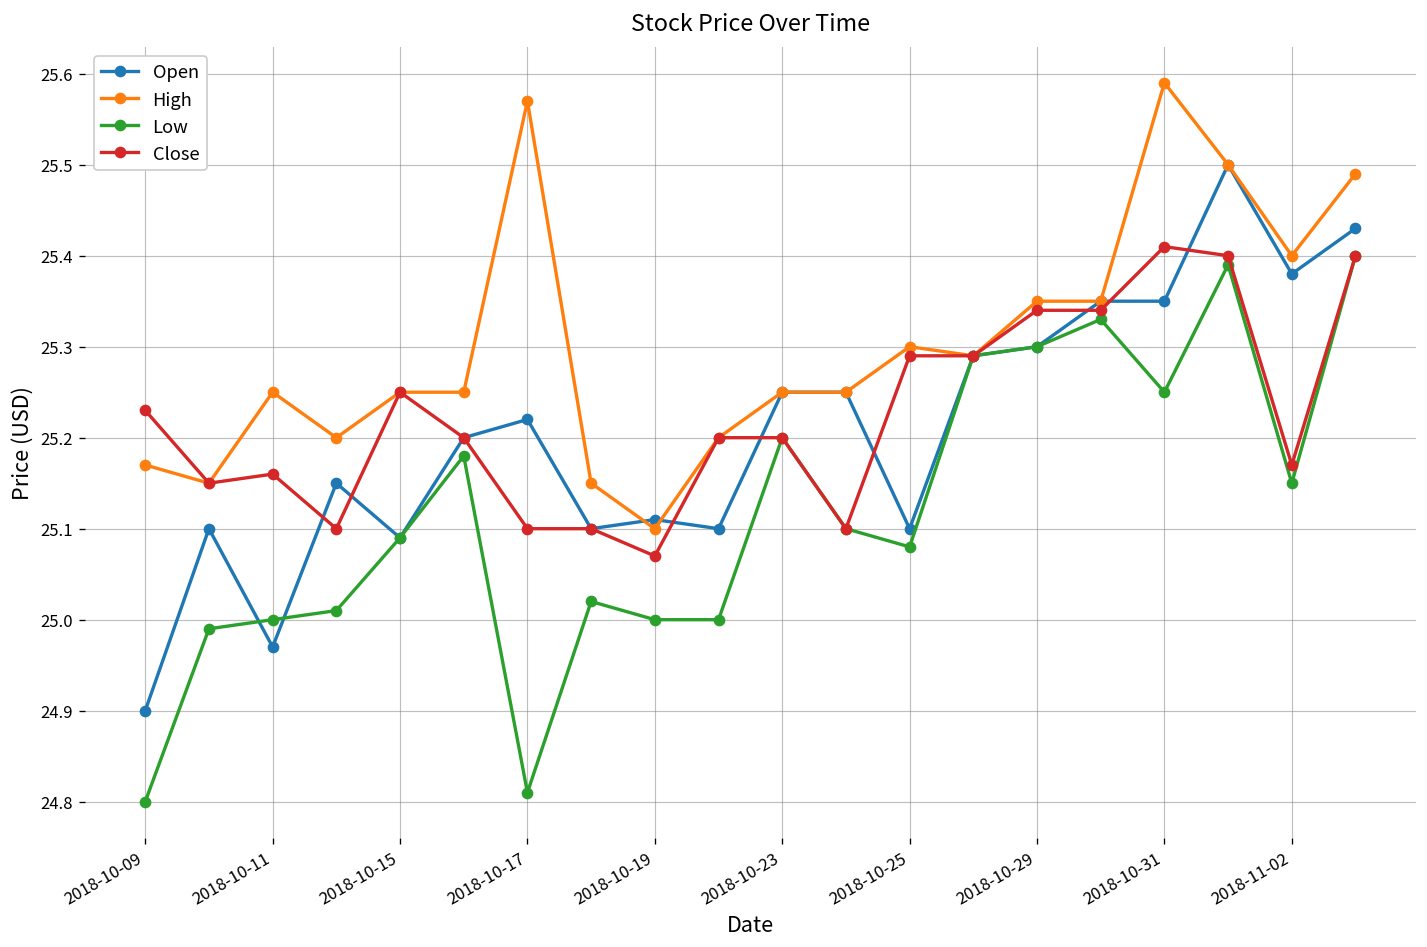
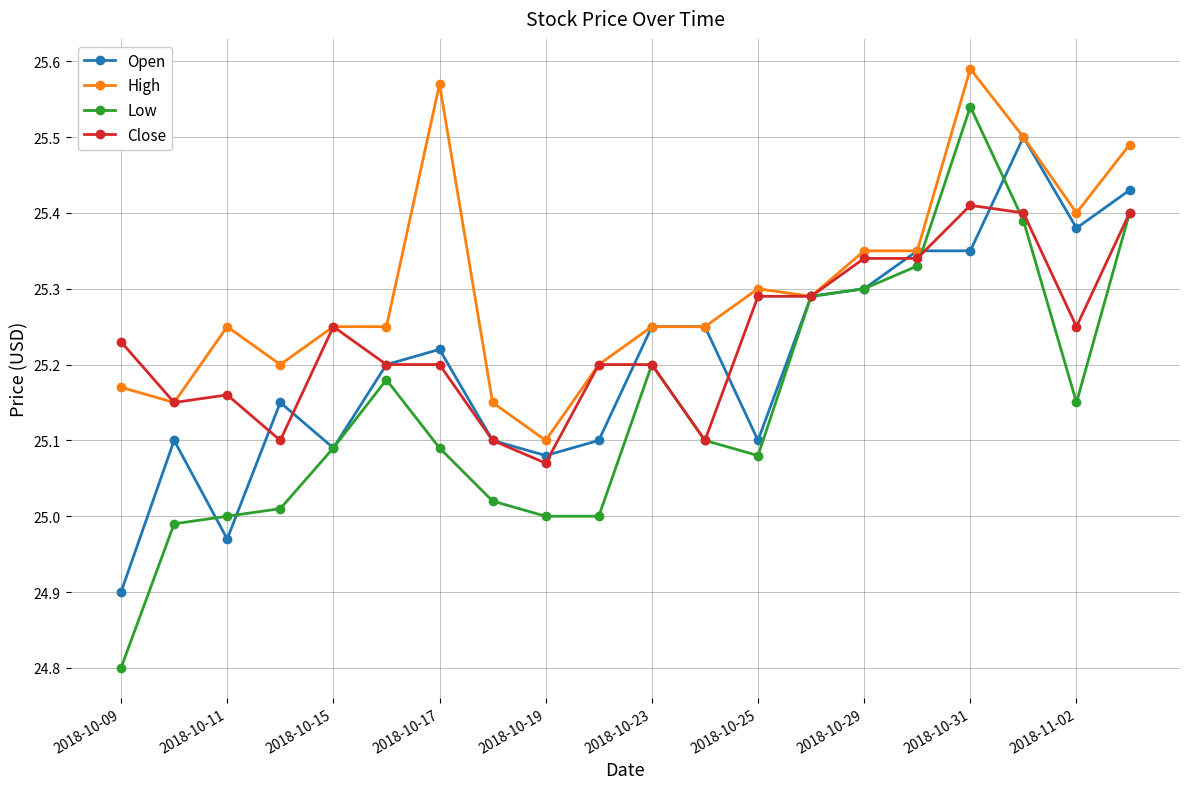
  {
    "Open": {
      "2018-10-09": 24.90,
      "2018-10-11": 24.97,
      "2018-10-17": 25.22,
-     "2018-10-19": 25.11,
+     "2018-10-19": 25.08,
      "2018-10-25": 25.10,
      "2018-10-31": 25.35,
      "2018-11-02": 25.38
    },
    "High": {
      "2018-10-09": 25.17,
      "2018-10-11": 25.25,
      "2018-10-17": 25.57,
      "2018-10-19": 25.10,
      "2018-10-25": 25.30,
      "2018-10-29": 25.35,
      "2018-10-31": 25.59,
      "2018-11-02": 25.40
    },
    "Low": {
      "2018-10-09": 24.80,
      "2018-10-11": 25.00,
-     "2018-10-17": 24.81,
+     "2018-10-17": 25.09,
      "2018-10-19": 25.00,
      "2018-10-25": 25.08,
-     "2018-10-31": 25.25,
+     "2018-10-31": 25.54,
      "2018-11-02": 25.15
    },
    "Close": {
      "2018-10-09": 25.23,
      "2018-10-11": 25.16,
-     "2018-10-17": 25.1,
+     "2018-10-17": 25.2,
      "2018-10-19": 25.07,
      "2018-10-25": 25.29,
      "2018-10-29": 25.34,
      "2018-10-31": 25.41,
-     "2018-11-02": 25.17
+     "2018-11-02": 25.25
    }
  }
